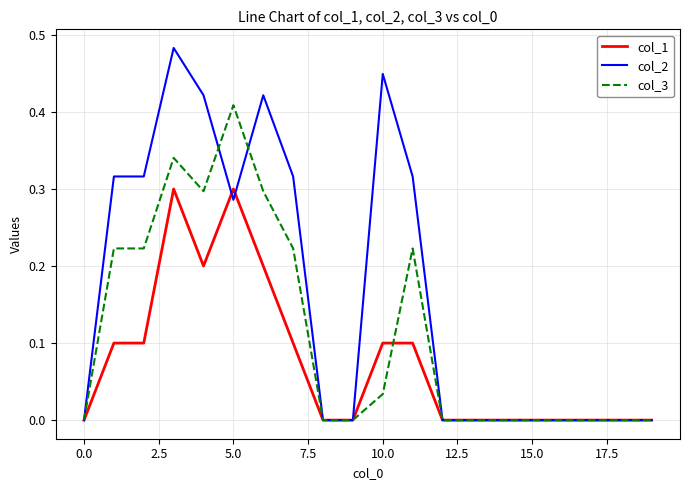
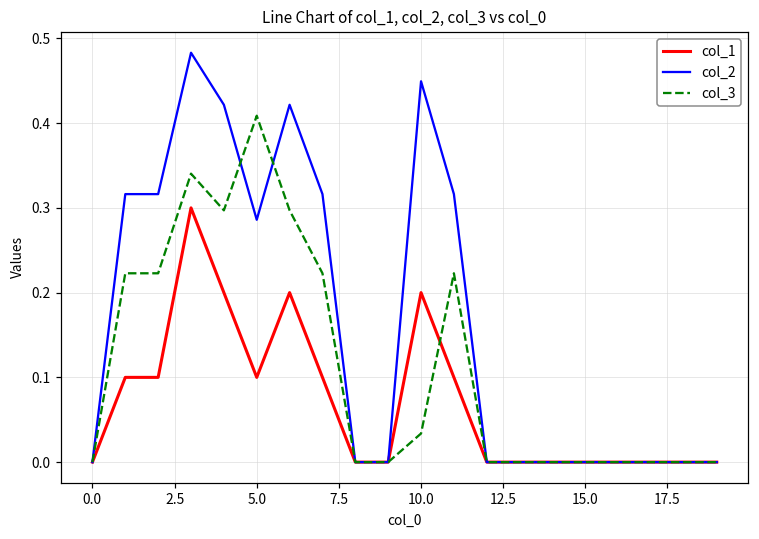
  {
    "col_1": {
-     "5.0": 0.3,
-     "10.0": 0.1
+     "5.0": 0.1,
+     "10.0": 0.2
    },
    "col_2": {
      "5.0": 0.29,
      "10.0": 0.45
    },
    "col_3": {
      "5.0": 0.41,
      "10.0": 0.03
    }
  }
